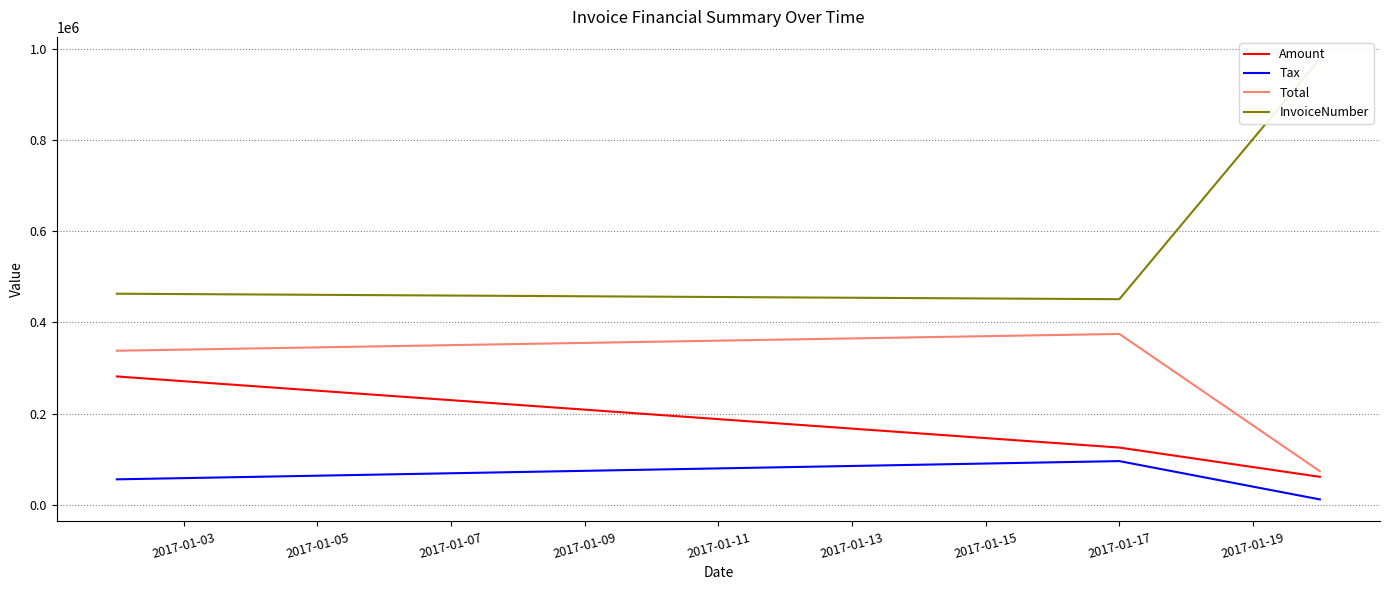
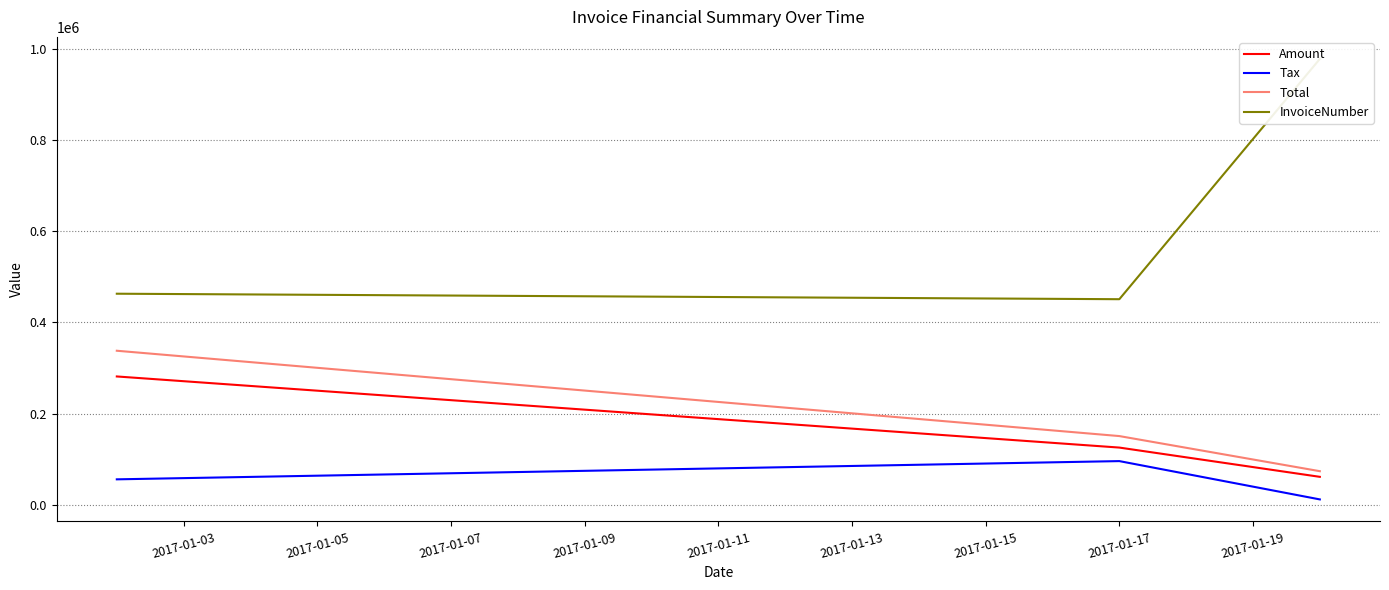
  {
    "Amount": {
      "2017-01-17": 130000
    },
    "Tax": {
      "2017-01-17": 100000
    },
    "Total": {
-     "2017-01-17": 370000
+     "2017-01-17": 150000
    },
    "InvoiceNumber": {
      "2017-01-17": 450000
    }
  }
